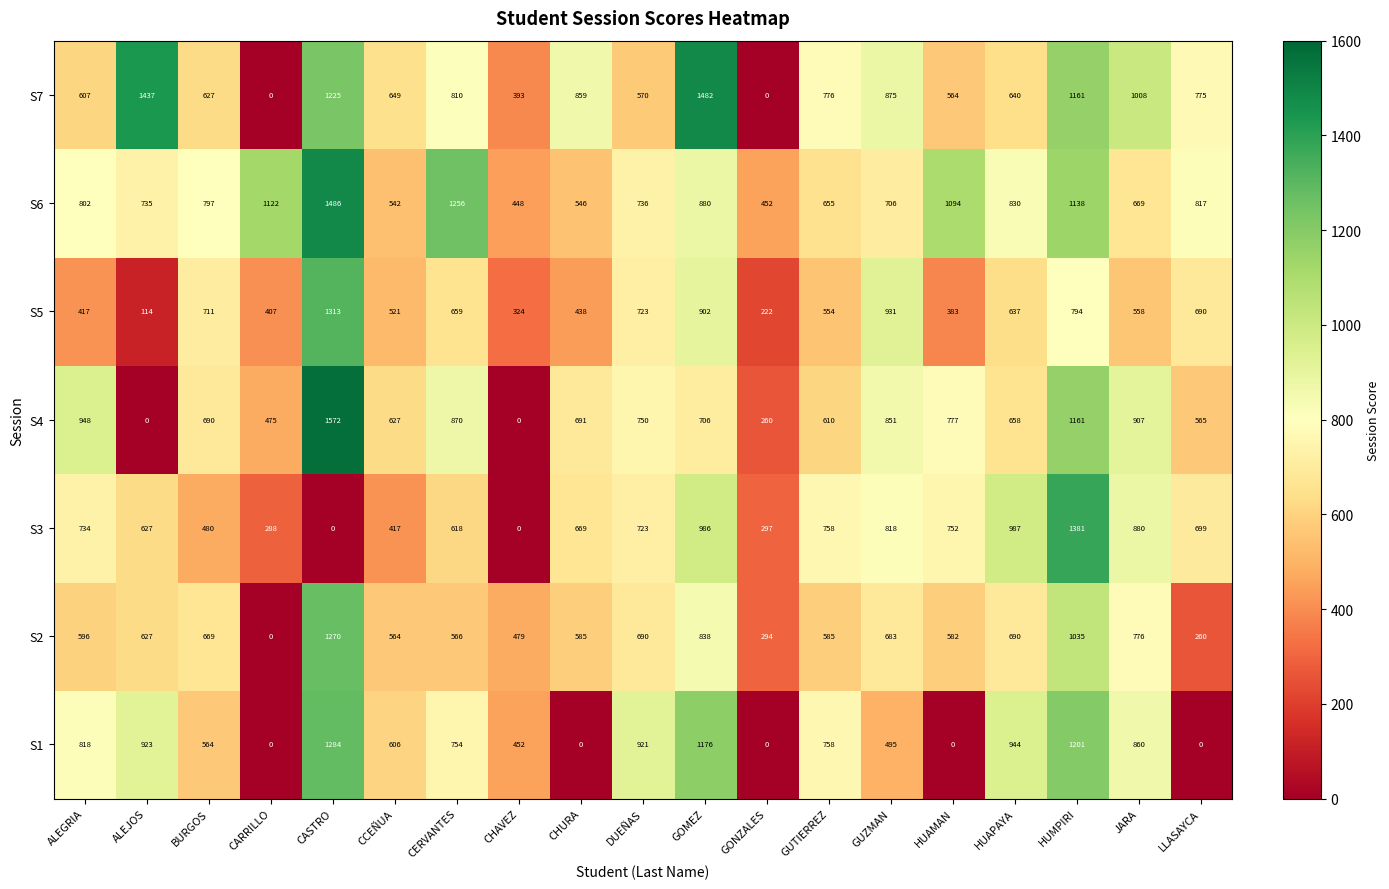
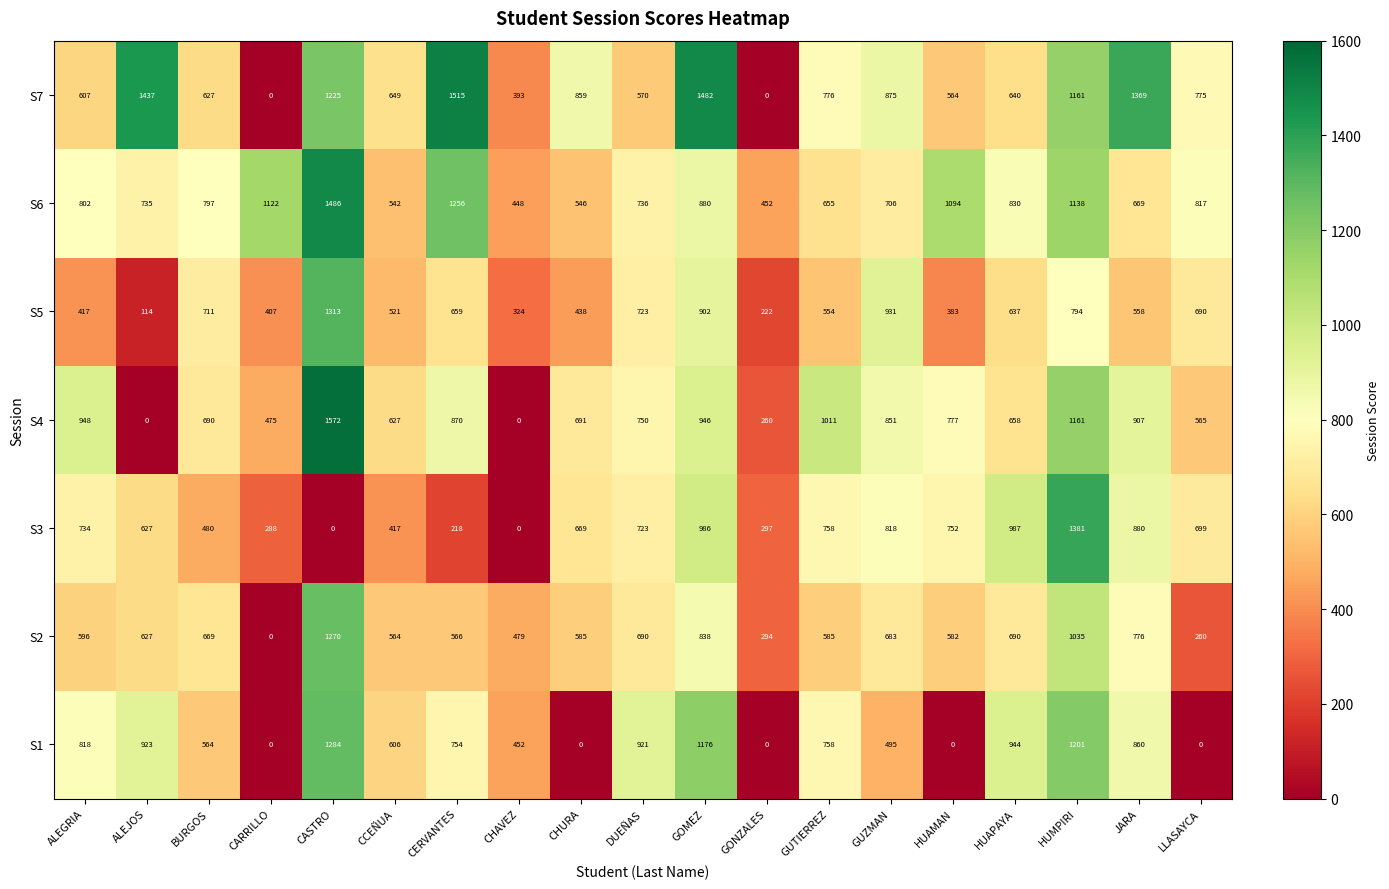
  {
    "S7": {
      "ALEGRIA": 607,
      "ALEJOS": 1437,
      "BURGOS": 627,
      "CARRILLO": 0,
      "CASTRO": 1225,
      "CCEÑUA": 649,
-     "CERVANTES": 810,
+     "CERVANTES": 1515,
      "CHAVEZ": 393,
      "CHURA": 859,
      "DUEÑAS": 570,
      "GOMEZ": 1482,
      "GONZALES": 0,
      "GUTIERREZ": 776,
      "GUZMAN": 875,
      "HUAMAN": 564,
      "HUAPAYA": 640,
      "HUMPIRI": 1161,
-     "JARA": 1008,
+     "JARA": 1369,
      "LLASAYCA": 775
    },
    "S6": {
      "ALEGRIA": 802,
      "ALEJOS": 735,
      "BURGOS": 797,
      "CARRILLO": 1122,
      "CASTRO": 1486,
      "CCEÑUA": 542,
      "CERVANTES": 1256,
      "CHAVEZ": 448,
      "CHURA": 546,
      "DUEÑAS": 736,
      "GOMEZ": 880,
      "GONZALES": 452,
      "GUTIERREZ": 655,
      "GUZMAN": 706,
      "HUAMAN": 1094,
      "HUAPAYA": 830,
      "HUMPIRI": 1138,
      "JARA": 669,
      "LLASAYCA": 817
    },
    "S5": {
      "ALEGRIA": 417,
      "ALEJOS": 114,
      "BURGOS": 711,
      "CARRILLO": 407,
      "CASTRO": 1313,
      "CCEÑUA": 521,
      "CERVANTES": 659,
      "CHAVEZ": 324,
      "CHURA": 438,
      "DUEÑAS": 723,
      "GOMEZ": 902,
      "GONZALES": 222,
      "GUTIERREZ": 554,
      "GUZMAN": 931,
      "HUAMAN": 383,
      "HUAPAYA": 637,
      "HUMPIRI": 794,
      "JARA": 558,
      "LLASAYCA": 690
    },
    "S4": {
      "ALEGRIA": 948,
      "ALEJOS": 0,
      "BURGOS": 690,
      "CARRILLO": 475,
      "CASTRO": 1572,
      "CCEÑUA": 627,
      "CERVANTES": 870,
      "CHAVEZ": 0,
      "CHURA": 691,
      "DUEÑAS": 750,
-     "GOMEZ": 706,
+     "GOMEZ": 946,
      "GONZALES": 260,
-     "GUTIERREZ": 610,
+     "GUTIERREZ": 1011,
      "GUZMAN": 851,
      "HUAMAN": 777,
      "HUAPAYA": 658,
      "HUMPIRI": 1161,
      "JARA": 907,
      "LLASAYCA": 565
    },
    "S3": {
      "ALEGRIA": 734,
      "ALEJOS": 627,
      "BURGOS": 480,
      "CARRILLO": 288,
      "CASTRO": 0,
      "CCEÑUA": 417,
-     "CERVANTES": 618,
+     "CERVANTES": 218,
      "CHAVEZ": 0,
      "CHURA": 669,
      "DUEÑAS": 723,
      "GOMEZ": 986,
      "GONZALES": 297,
      "GUTIERREZ": 758,
      "GUZMAN": 818,
      "HUAMAN": 752,
      "HUAPAYA": 987,
      "HUMPIRI": 1381,
      "JARA": 880,
      "LLASAYCA": 699
    },
    "S2": {
      "ALEGRIA": 596,
      "ALEJOS": 627,
      "BURGOS": 669,
      "CARRILLO": 0,
      "CASTRO": 1270,
      "CCEÑUA": 564,
      "CERVANTES": 566,
      "CHAVEZ": 479,
      "CHURA": 585,
      "DUEÑAS": 690,
      "GOMEZ": 838,
      "GONZALES": 294,
      "GUTIERREZ": 585,
      "GUZMAN": 683,
      "HUAMAN": 582,
      "HUAPAYA": 690,
      "HUMPIRI": 1035,
      "JARA": 776,
      "LLASAYCA": 260
    },
    "S1": {
      "ALEGRIA": 818,
      "ALEJOS": 923,
      "BURGOS": 564,
      "CARRILLO": 0,
      "CASTRO": 1284,
      "CCEÑUA": 606,
      "CERVANTES": 754,
      "CHAVEZ": 452,
      "CHURA": 0,
      "DUEÑAS": 921,
      "GOMEZ": 1176,
      "GONZALES": 0,
      "GUTIERREZ": 758,
      "GUZMAN": 495,
      "HUAMAN": 0,
      "HUAPAYA": 944,
      "HUMPIRI": 1201,
      "JARA": 860,
      "LLASAYCA": 0
    }
  }
